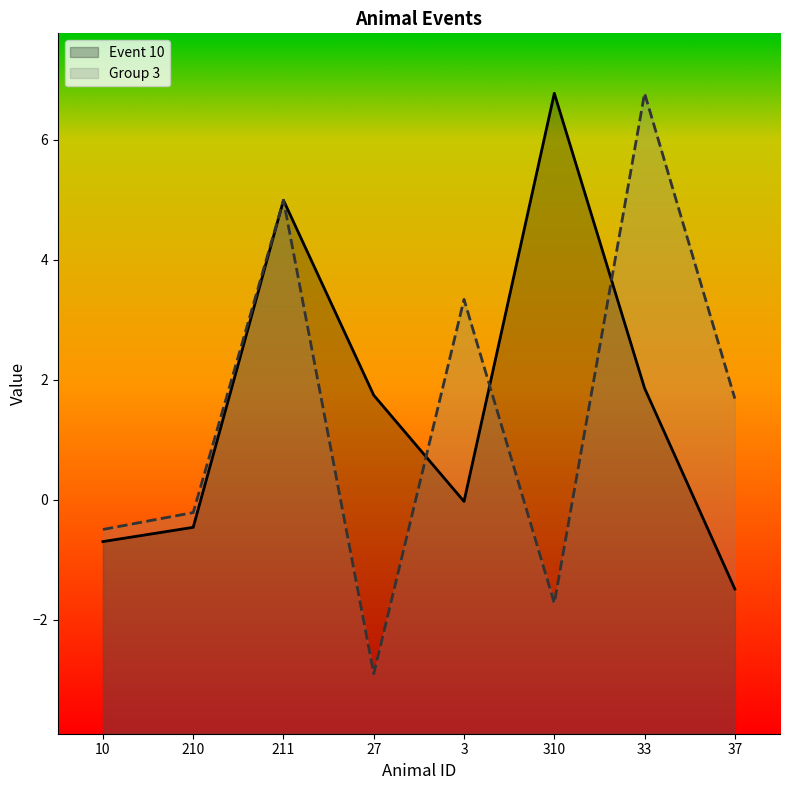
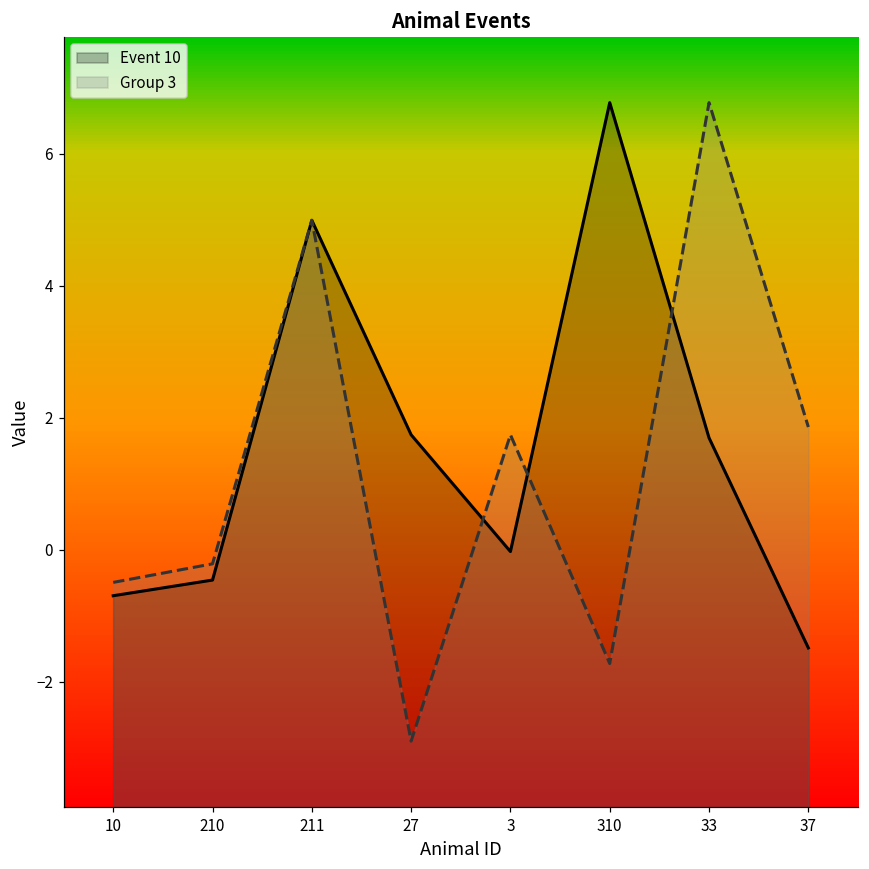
  {
    "Event 10": {
      "10": -0.7,
      "210": -0.5,
      "27": 1.7,
      "3": 0.0,
      "310": 6.8,
-     "33": 1.9,
+     "33": 1.7,
      "37": -1.5
    },
    "Group 3": {
      "10": -0.5,
      "210": -0.2,
      "27": -2.9,
-     "3": 3.3,
+     "3": 1.7,
      "310": -1.7,
      "33": 6.8,
-     "37": 1.7
+     "37": 1.9
    }
  }
